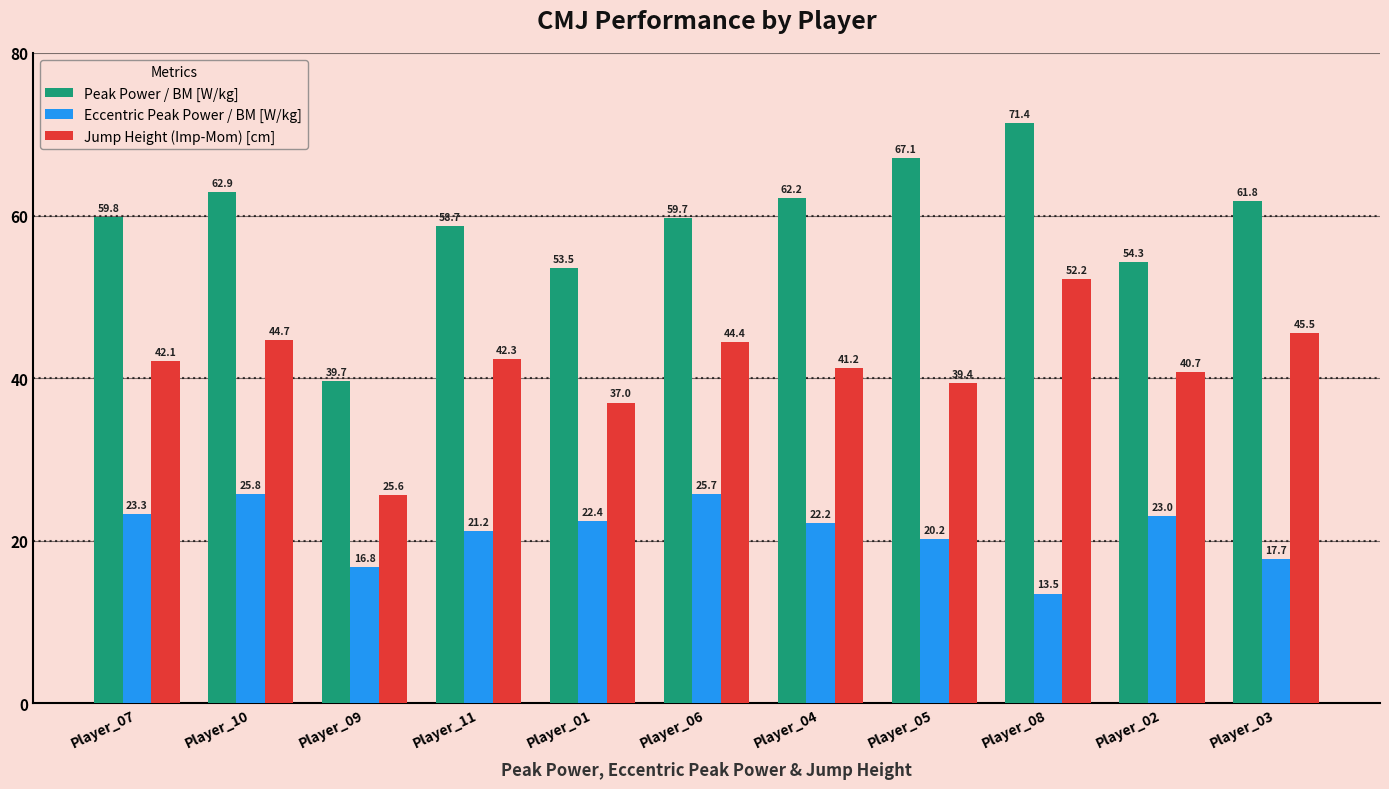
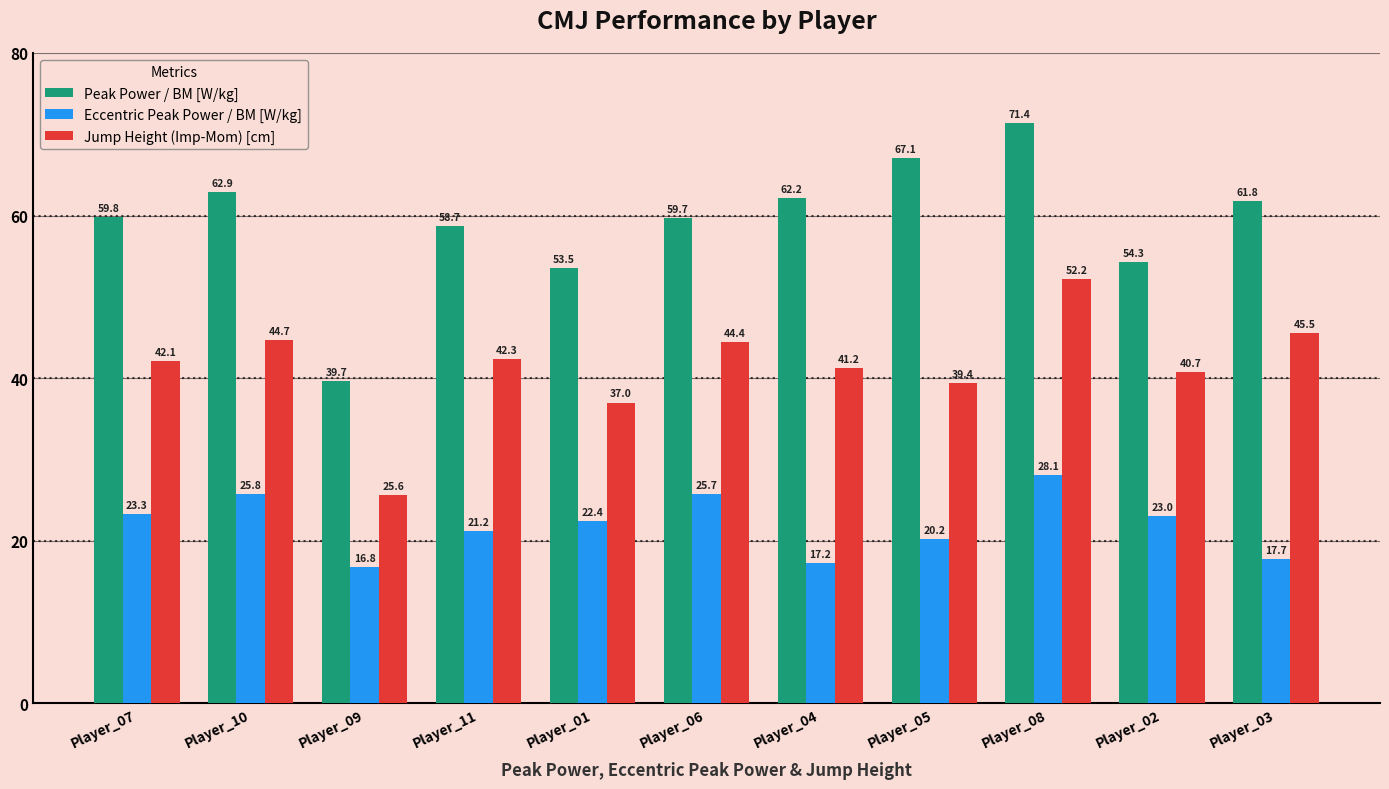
  {
    "Peak Power / BM [W/kg]": {
      "Player_07": 59.8,
      "Player_10": 62.9,
      "Player_09": 39.7,
      "Player_11": 58.7,
      "Player_01": 53.5,
      "Player_06": 59.7,
      "Player_04": 62.2,
      "Player_05": 67.1,
      "Player_08": 71.4,
      "Player_02": 54.3,
      "Player_03": 61.8
    },
    "Eccentric Peak Power / BM [W/kg]": {
      "Player_07": 23.3,
      "Player_10": 25.8,
      "Player_09": 16.8,
      "Player_11": 21.2,
      "Player_01": 22.4,
      "Player_06": 25.7,
-     "Player_04": 22.2,
+     "Player_04": 17.2,
      "Player_05": 20.2,
-     "Player_08": 13.5,
+     "Player_08": 28.1,
      "Player_02": 23.0,
      "Player_03": 17.7
    },
    "Jump Height (Imp-Mom) [cm]": {
      "Player_07": 42.1,
      "Player_10": 44.7,
      "Player_09": 25.6,
      "Player_11": 42.3,
      "Player_01": 37.0,
      "Player_06": 44.4,
      "Player_04": 41.2,
      "Player_05": 39.4,
      "Player_08": 52.2,
      "Player_02": 40.7,
      "Player_03": 45.5
    }
  }
